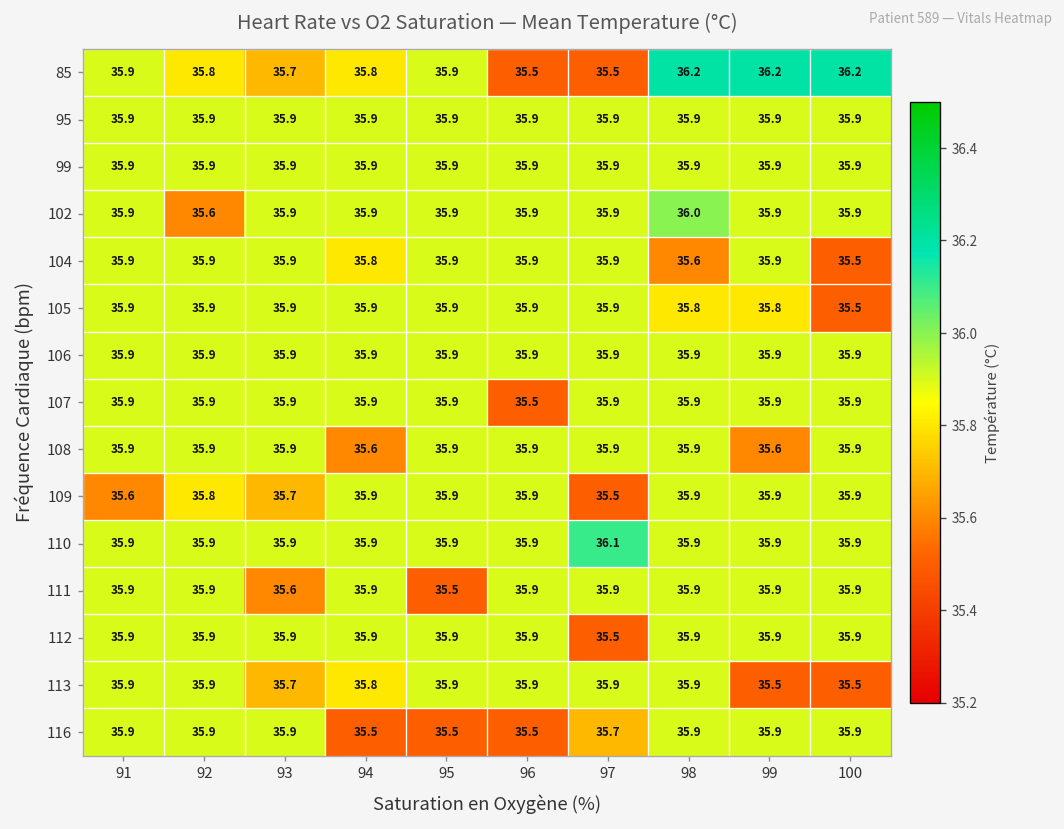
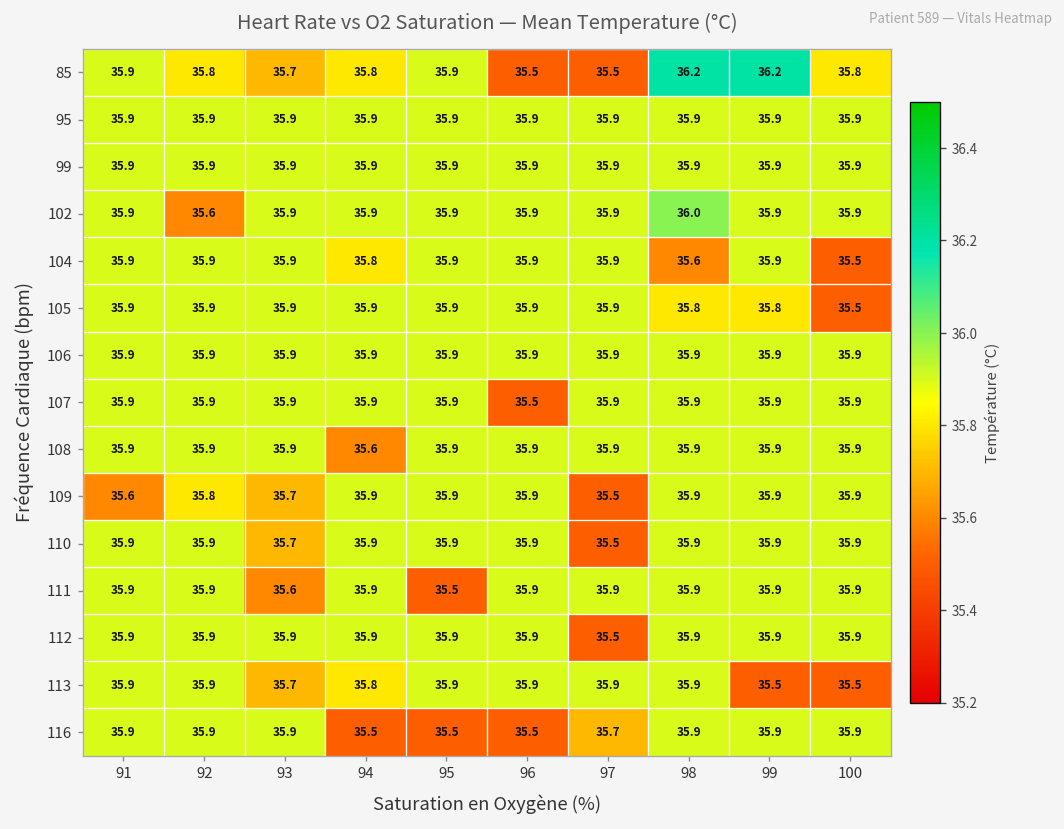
  {
    "85": {
      "91": 35.9,
      "92": 35.8,
      "93": 35.7,
      "94": 35.8,
      "95": 35.9,
      "96": 35.5,
      "97": 35.5,
      "98": 36.2,
      "99": 36.2,
-     "100": 36.2
+     "100": 35.8
    },
    "95": {
      "91": 35.9,
      "92": 35.9,
      "93": 35.9,
      "94": 35.9,
      "95": 35.9,
      "96": 35.9,
      "97": 35.9,
      "98": 35.9,
      "99": 35.9,
      "100": 35.9
    },
    "99": {
      "91": 35.9,
      "92": 35.9,
      "93": 35.9,
      "94": 35.9,
      "95": 35.9,
      "96": 35.9,
      "97": 35.9,
      "98": 35.9,
      "99": 35.9,
      "100": 35.9
    },
    "102": {
      "91": 35.9,
      "92": 35.6,
      "93": 35.9,
      "94": 35.9,
      "95": 35.9,
      "96": 35.9,
      "97": 35.9,
      "98": 36.0,
      "99": 35.9,
      "100": 35.9
    },
    "104": {
      "91": 35.9,
      "92": 35.9,
      "93": 35.9,
      "94": 35.8,
      "95": 35.9,
      "96": 35.9,
      "97": 35.9,
      "98": 35.6,
      "99": 35.9,
      "100": 35.5
    },
    "105": {
      "91": 35.9,
      "92": 35.9,
      "93": 35.9,
      "94": 35.9,
      "95": 35.9,
      "96": 35.9,
      "97": 35.9,
      "98": 35.8,
      "99": 35.8,
      "100": 35.5
    },
    "106": {
      "91": 35.9,
      "92": 35.9,
      "93": 35.9,
      "94": 35.9,
      "95": 35.9,
      "96": 35.9,
      "97": 35.9,
      "98": 35.9,
      "99": 35.9,
      "100": 35.9
    },
    "107": {
      "91": 35.9,
      "92": 35.9,
      "93": 35.9,
      "94": 35.9,
      "95": 35.9,
      "96": 35.5,
      "97": 35.9,
      "98": 35.9,
      "99": 35.9,
      "100": 35.9
    },
    "108": {
      "91": 35.9,
      "92": 35.9,
      "93": 35.9,
      "94": 35.6,
      "95": 35.9,
      "96": 35.9,
      "97": 35.9,
      "98": 35.9,
-     "99": 35.6,
+     "99": 35.9,
      "100": 35.9
    },
    "109": {
      "91": 35.6,
      "92": 35.8,
      "93": 35.7,
      "94": 35.9,
      "95": 35.9,
      "96": 35.9,
      "97": 35.5,
      "98": 35.9,
      "99": 35.9,
      "100": 35.9
    },
    "110": {
      "91": 35.9,
      "92": 35.9,
-     "93": 35.9,
+     "93": 35.7,
      "94": 35.9,
      "95": 35.9,
      "96": 35.9,
-     "97": 36.1,
+     "97": 35.5,
      "98": 35.9,
      "99": 35.9,
      "100": 35.9
    },
    "111": {
      "91": 35.9,
      "92": 35.9,
      "93": 35.6,
      "94": 35.9,
      "95": 35.5,
      "96": 35.9,
      "97": 35.9,
      "98": 35.9,
      "99": 35.9,
      "100": 35.9
    },
    "112": {
      "91": 35.9,
      "92": 35.9,
      "93": 35.9,
      "94": 35.9,
      "95": 35.9,
      "96": 35.9,
      "97": 35.5,
      "98": 35.9,
      "99": 35.9,
      "100": 35.9
    },
    "113": {
      "91": 35.9,
      "92": 35.9,
      "93": 35.7,
      "94": 35.8,
      "95": 35.9,
      "96": 35.9,
      "97": 35.9,
      "98": 35.9,
      "99": 35.5,
      "100": 35.5
    },
    "116": {
      "91": 35.9,
      "92": 35.9,
      "93": 35.9,
      "94": 35.5,
      "95": 35.5,
      "96": 35.5,
      "97": 35.7,
      "98": 35.9,
      "99": 35.9,
      "100": 35.9
    }
  }
